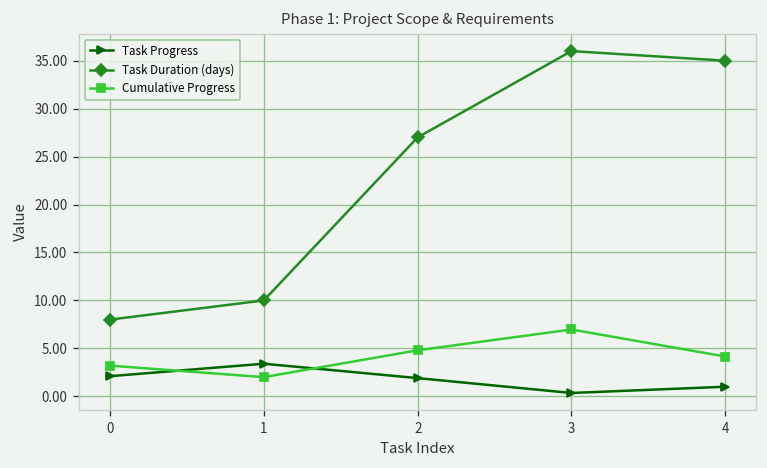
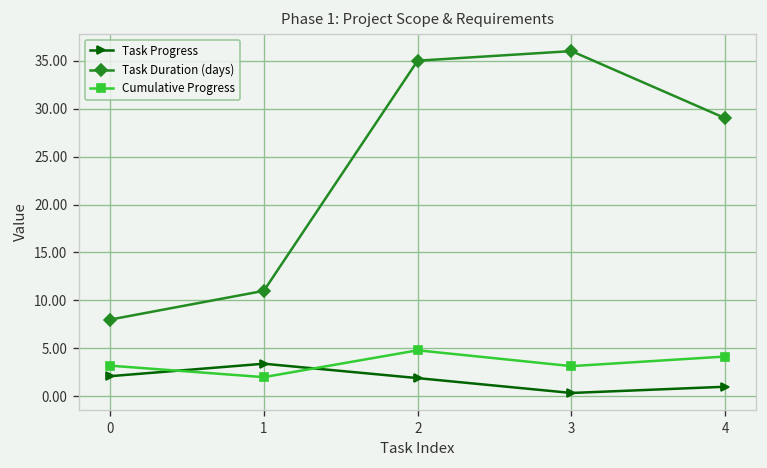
  {
    "Task Progress": {
      "0": 2,
      "1": 3,
      "2": 2,
      "3": 0,
      "4": 1
    },
    "Task Duration (days)": {
      "0": 8,
-     "1": 10,
-     "2": 27,
+     "1": 11,
+     "2": 35,
      "3": 36,
-     "4": 35
+     "4": 29
    },
    "Cumulative Progress": {
      "0": 3,
      "1": 2,
      "2": 5,
-     "3": 7,
+     "3": 3,
      "4": 4
    }
  }
